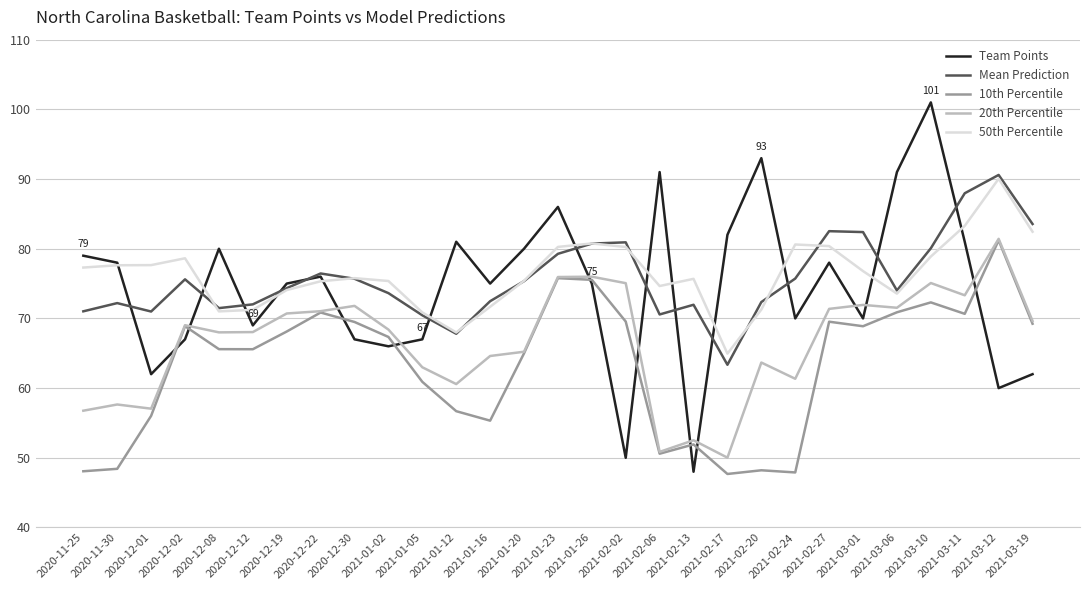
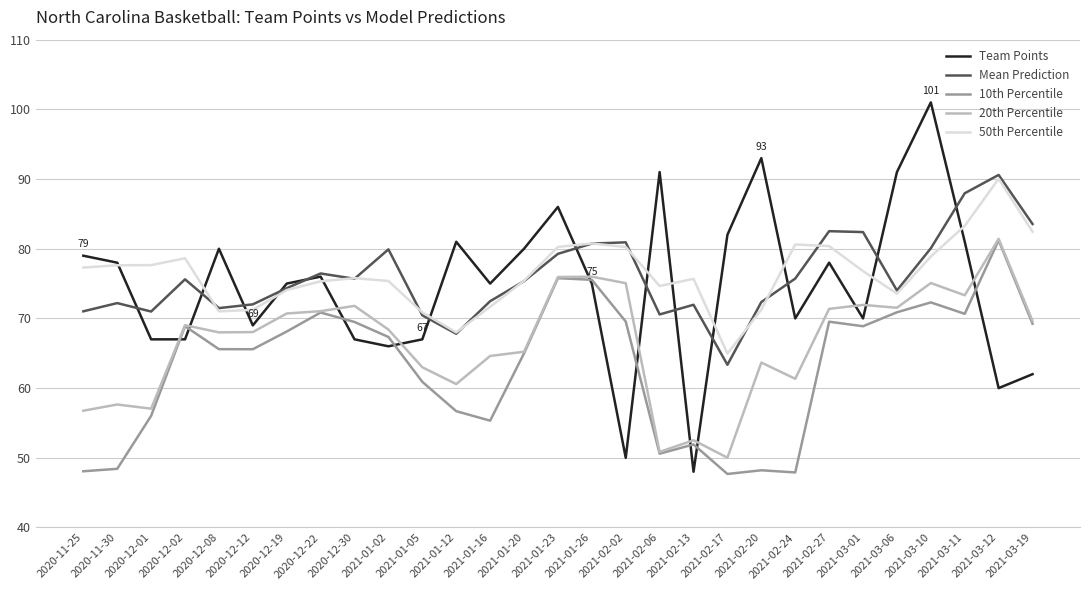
  {
    "Team Points": {
      "2020-11-30": 78,
-     "2020-12-01": 62,
+     "2020-12-01": 67,
      "2020-12-02": 67,
      "2020-12-08": 80,
      "2020-12-19": 75,
      "2020-12-22": 76,
      "2020-12-30": 67,
      "2021-01-02": 66,
      "2021-01-12": 81,
      "2021-01-16": 75,
      "2021-01-20": 80,
      "2021-01-23": 86,
      "2021-02-02": 50,
      "2021-02-06": 91,
      "2021-02-13": 48,
      "2021-02-17": 82,
      "2021-02-24": 70,
      "2021-02-27": 78,
      "2021-03-01": 70,
      "2021-03-06": 91,
      "2021-03-11": 81,
      "2021-03-12": 60,
      "2021-03-19": 62
    },
    "Mean Prediction": {
      "2020-11-25": 71,
      "2020-11-30": 72,
      "2020-12-01": 71,
      "2020-12-02": 76,
      "2020-12-08": 71,
      "2020-12-12": 72,
      "2020-12-22": 76,
-     "2021-01-02": 74,
+     "2021-01-02": 80,
      "2021-01-05": 70,
      "2021-01-16": 72,
      "2021-01-23": 79,
      "2021-02-02": 81,
      "2021-02-06": 71,
      "2021-02-13": 72,
      "2021-02-17": 63,
      "2021-02-20": 72,
      "2021-02-24": 76,
      "2021-02-27": 83,
      "2021-03-01": 82,
      "2021-03-06": 74,
      "2021-03-10": 80,
      "2021-03-11": 88,
      "2021-03-12": 91,
      "2021-03-19": 84
    }
  }
